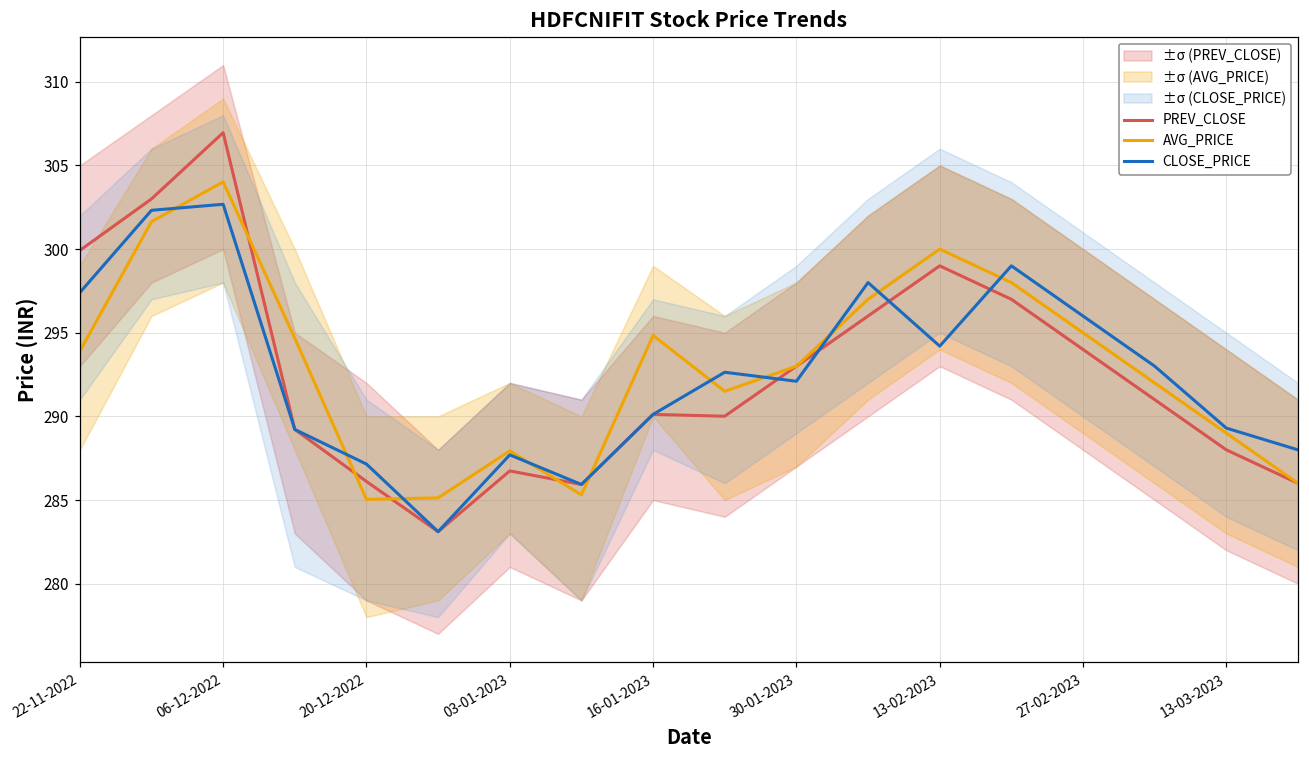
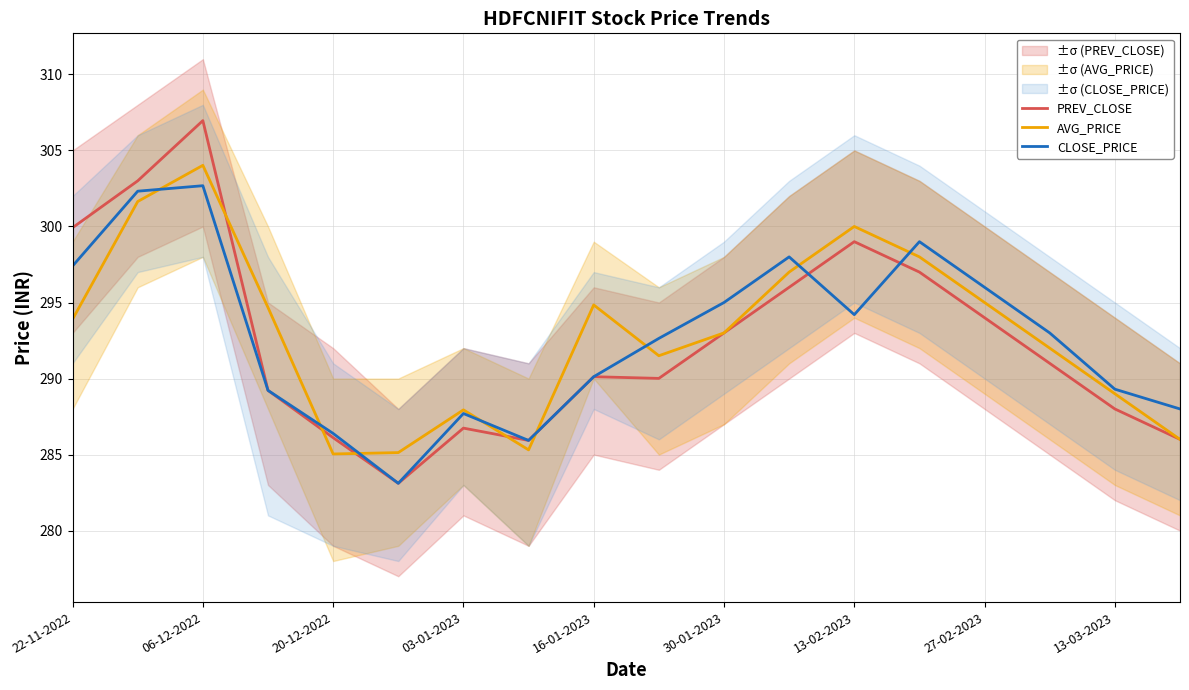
  {
    "CLOSE_PRICE": {
      "22-11-2022": 297.4,
      "06-12-2022": 302.7,
-     "20-12-2022": 287.2,
+     "20-12-2022": 286.4,
      "03-01-2023": 287.7,
-     "30-01-2023": 292.1,
+     "30-01-2023": 295.0,
      "13-02-2023": 294.2,
      "27-02-2023": 296.0,
      "13-03-2023": 289.3
    }
  }
